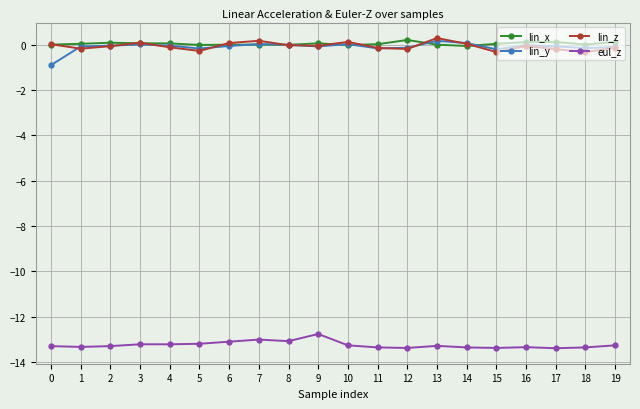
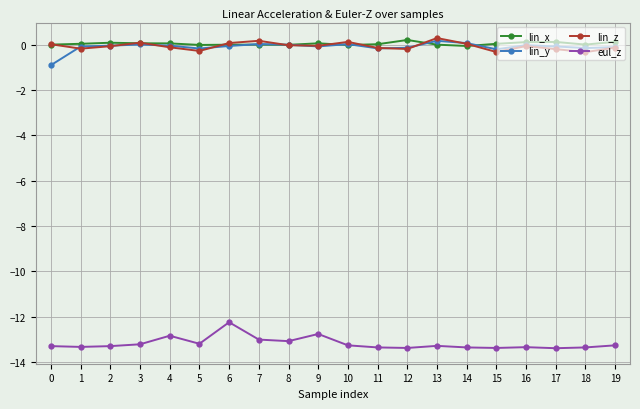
  {
    "lin_x": {
      "1": 0.0,
      "2": 0.1,
      "5": 0.0,
      "11": 0.0,
      "12": 0.2,
      "13": 0.0,
      "15": 0.0
    },
    "lin_y": {
      "0": -0.9,
      "13": 0.2,
      "15": -0.2
    },
    "lin_z": {
      "7": 0.2,
      "13": 0.3,
      "15": -0.3
    },
    "eul_z": {
      "0": -13.3,
      "1": -13.3,
      "2": -13.3,
      "3": -13.2,
-     "4": -13.2,
+     "4": -12.8,
      "5": -13.2,
-     "6": -13.1,
+     "6": -12.2,
      "7": -13.0,
      "8": -13.1,
      "9": -12.8,
      "10": -13.3,
      "11": -13.4,
      "12": -13.4,
      "13": -13.3,
      "14": -13.4,
      "15": -13.4,
      "16": -13.3,
      "17": -13.4,
      "18": -13.4,
      "19": -13.3
    }
  }
